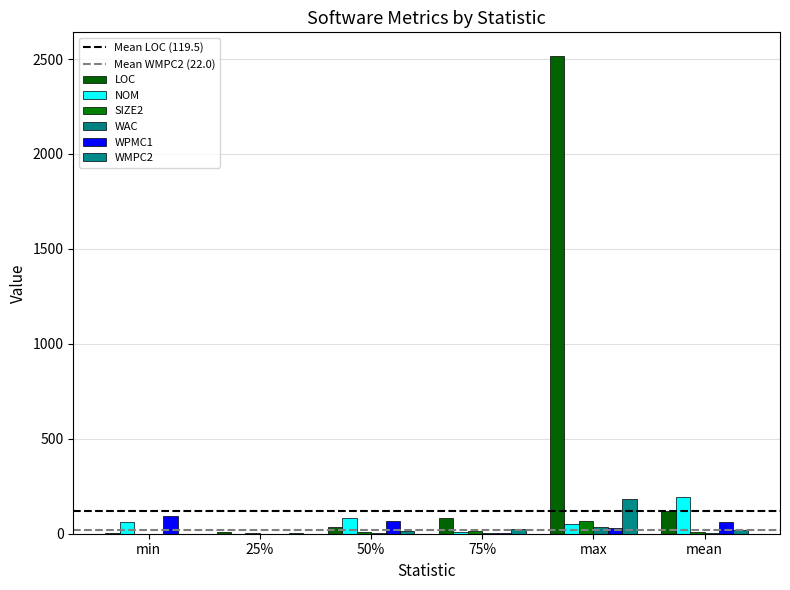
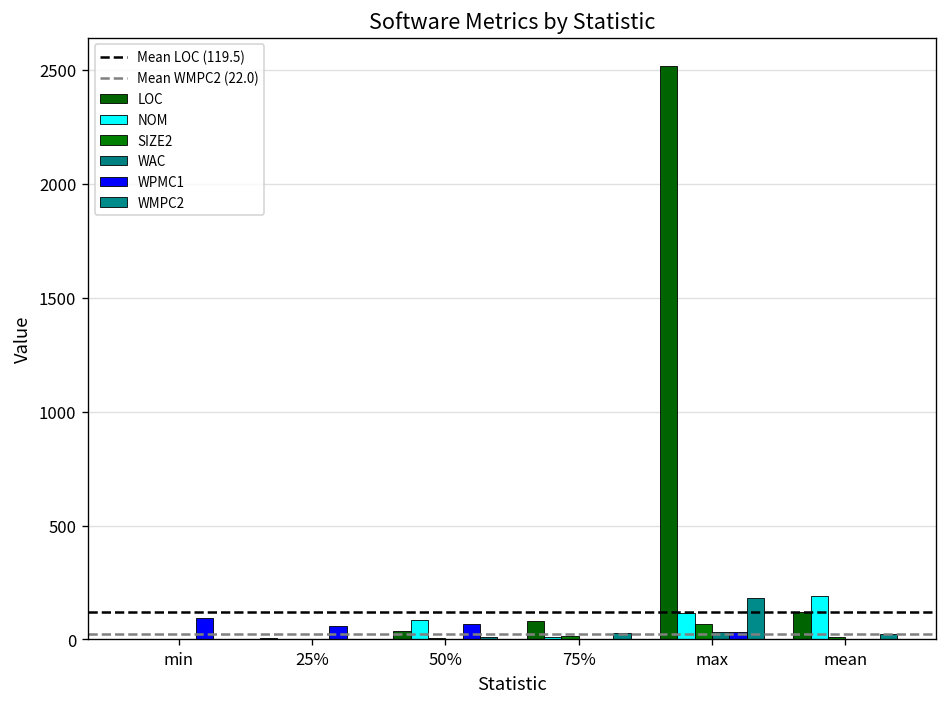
  {
    "NOM": {
-     "min": 60,
+     "min": 0,
      "50%": 90,
-     "max": 50,
+     "max": 120,
      "mean": 190
    },
    "WPMC1": {
      "min": 90,
-     "25%": 0,
+     "25%": 60,
      "50%": 70,
      "max": 30,
-     "mean": 60
+     "mean": 0
    }
  }
